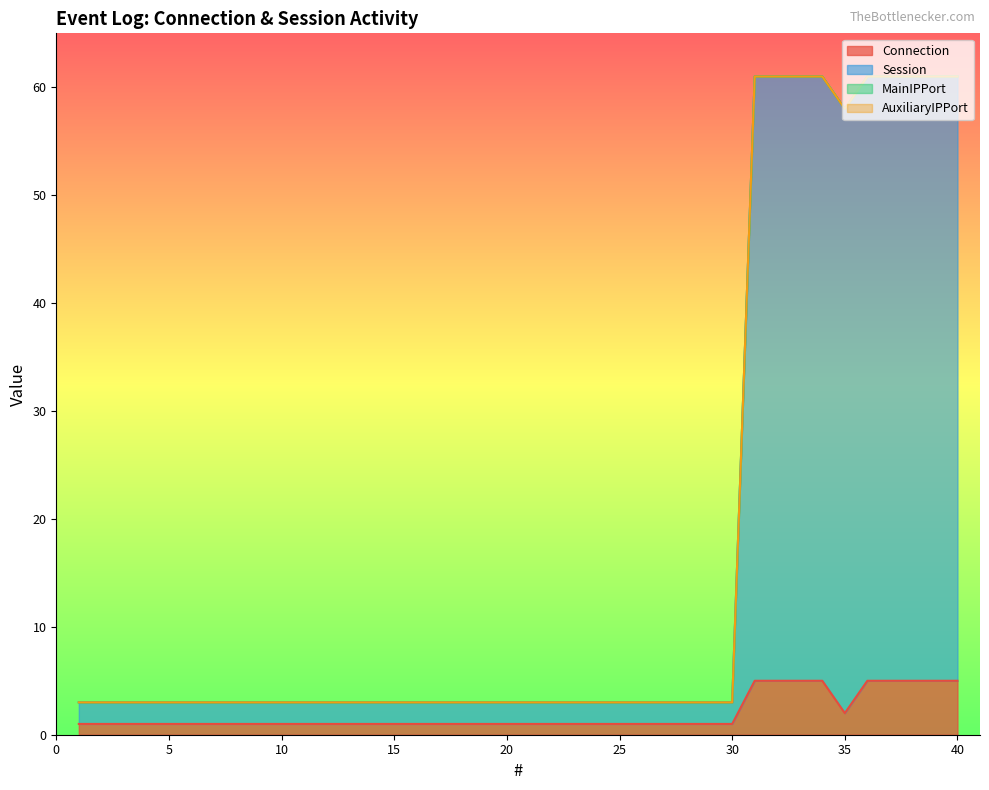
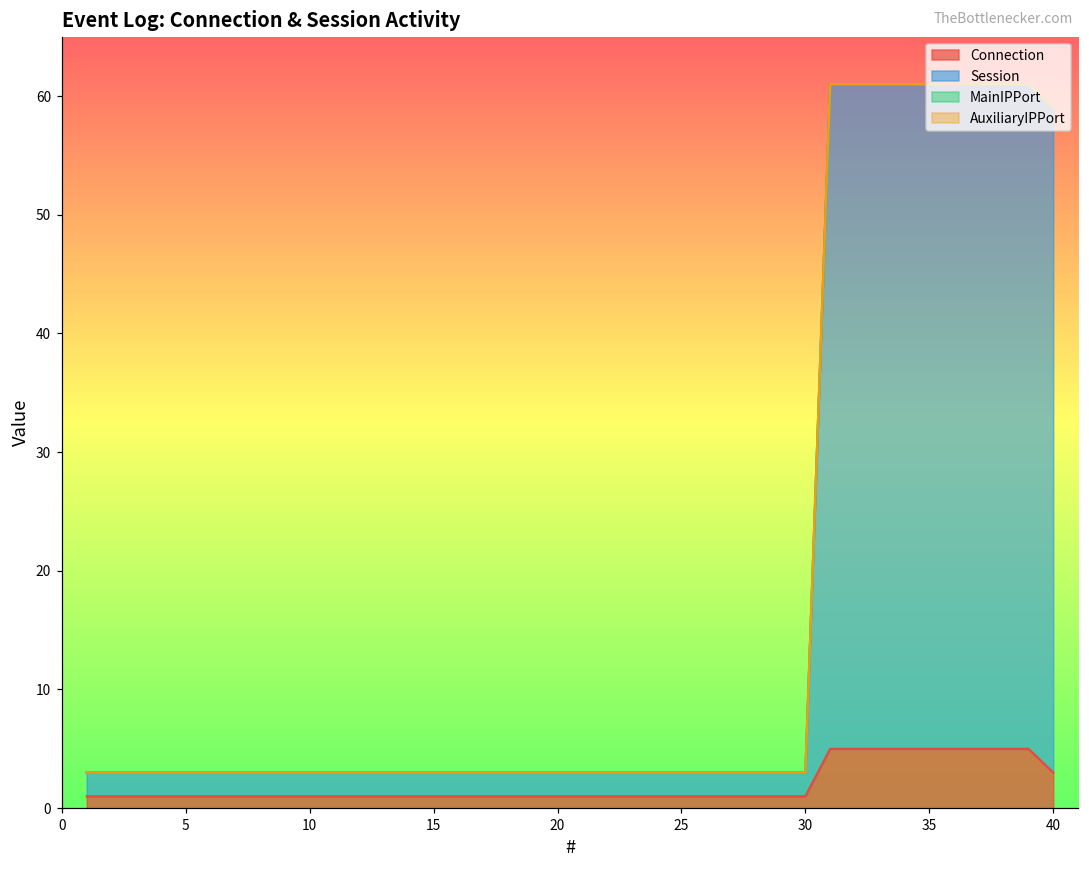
  {
    "Connection": {
      "5": 1,
      "10": 1,
      "15": 1,
      "20": 1,
      "25": 1,
      "30": 1,
-     "35": 2,
-     "40": 5
+     "35": 5,
+     "40": 3
    }
  }
